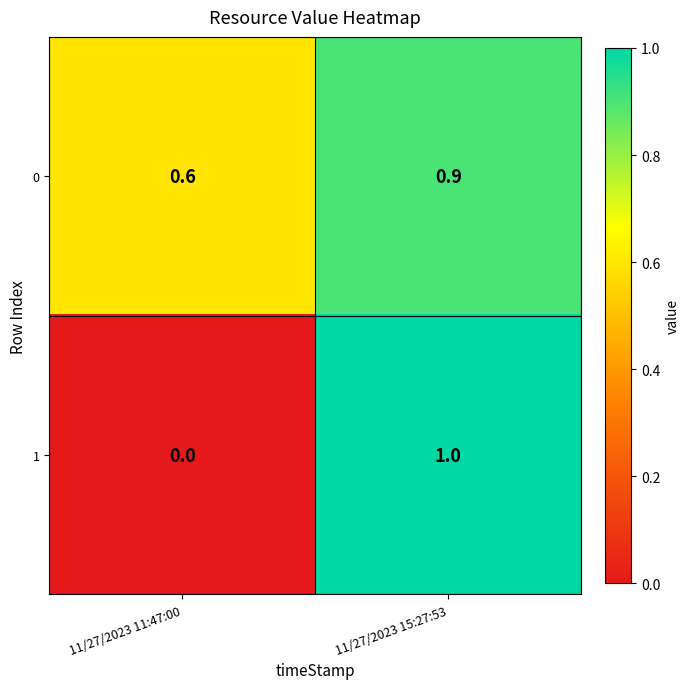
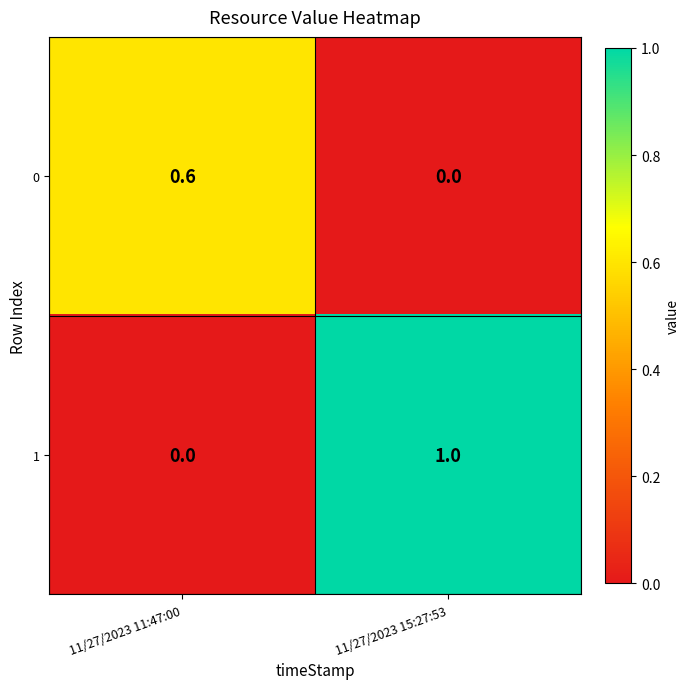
  {
    "0": {
      "11/27/2023 11:47:00": 0.6,
-     "11/27/2023 15:27:53": 0.9
+     "11/27/2023 15:27:53": 0.0
    },
    "1": {
      "11/27/2023 11:47:00": 0.0,
      "11/27/2023 15:27:53": 1.0
    }
  }
